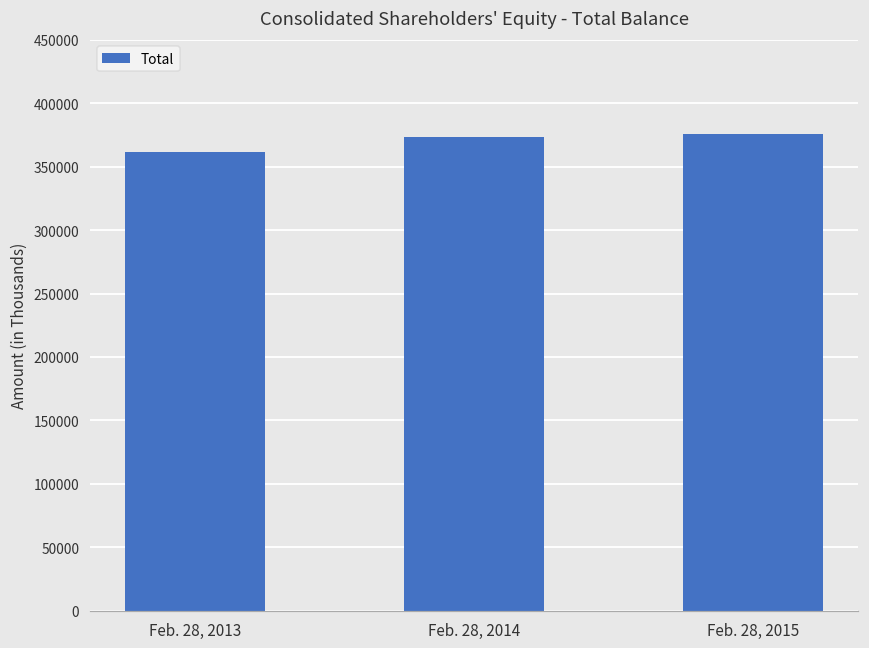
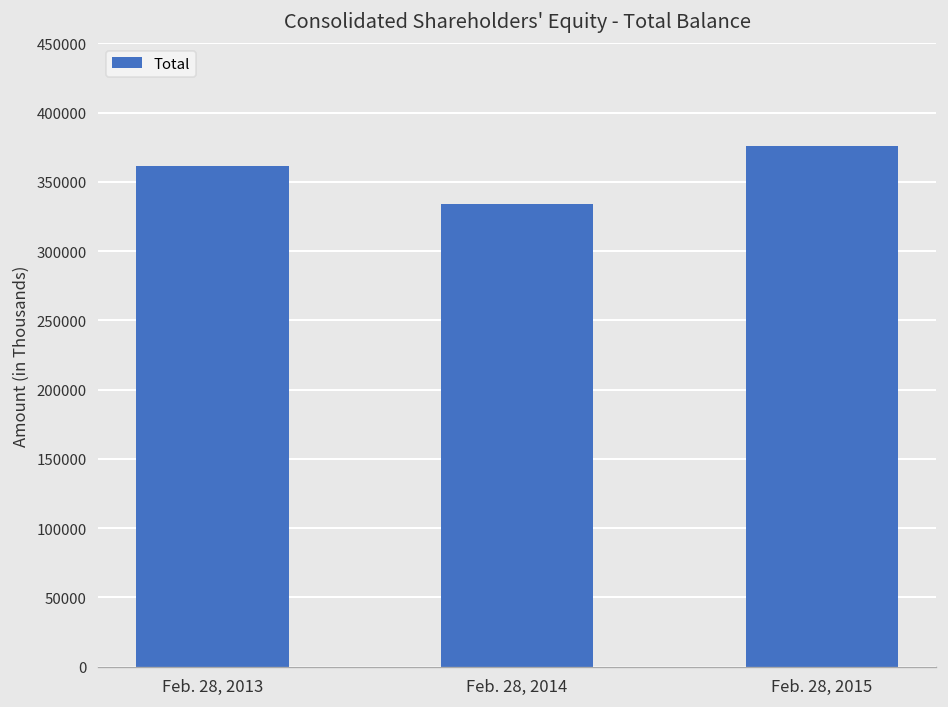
  {
    "Feb. 28, 2013": 361000,
-   "Feb. 28, 2014": 373000,
+   "Feb. 28, 2014": 334000,
    "Feb. 28, 2015": 376000
  }
